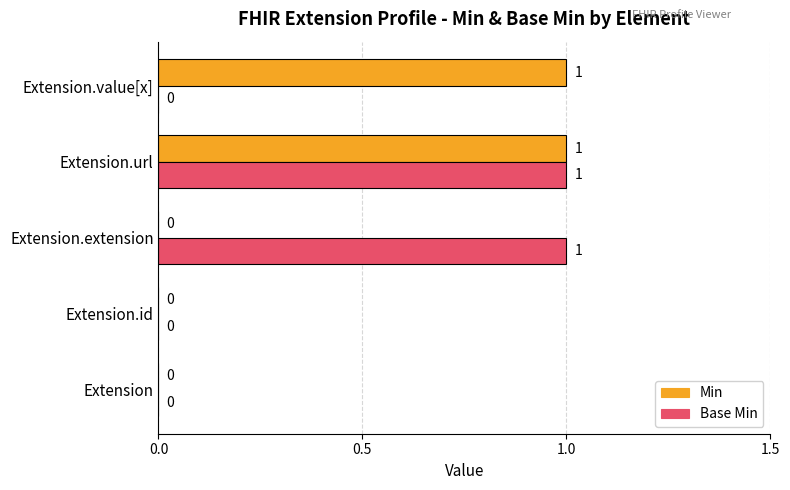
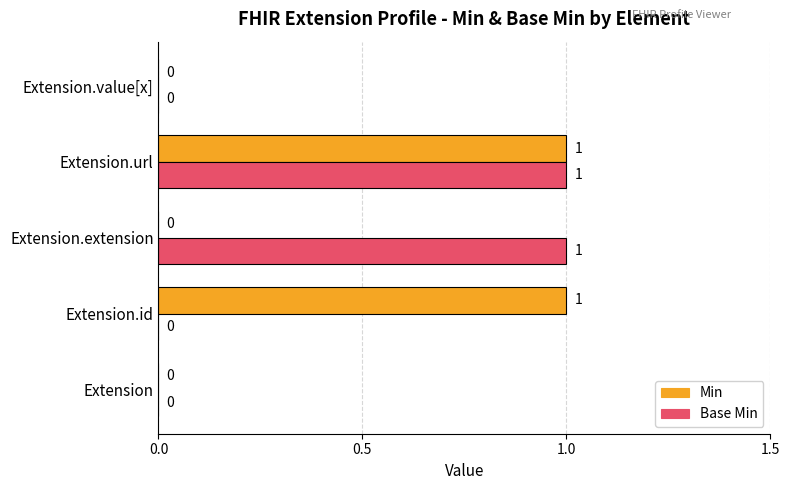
  {
    "Min": {
-     "Extension.value[x]": 1,
+     "Extension.value[x]": 0,
      "Extension.url": 1,
      "Extension.extension": 0,
-     "Extension.id": 0,
+     "Extension.id": 1,
      "Extension": 0
    },
    "Base Min": {
      "Extension.value[x]": 0,
      "Extension.url": 1,
      "Extension.extension": 1,
      "Extension.id": 0,
      "Extension": 0
    }
  }
